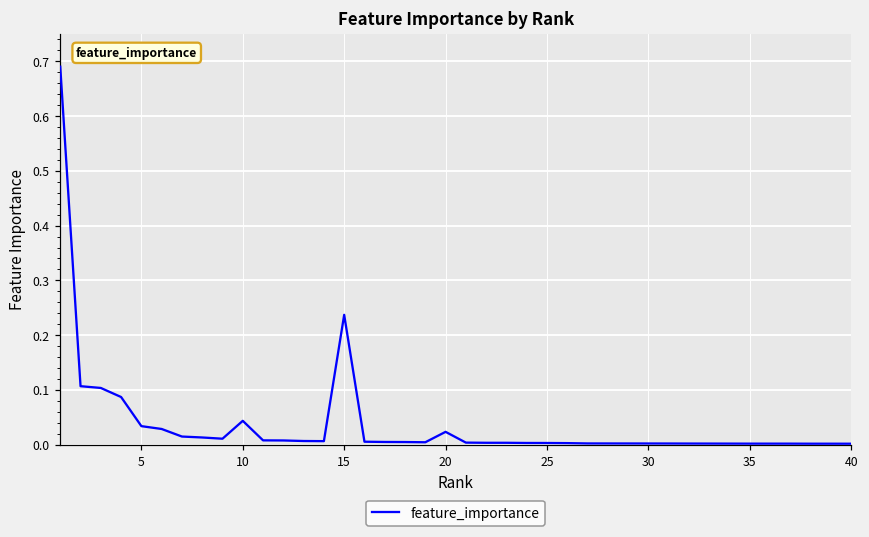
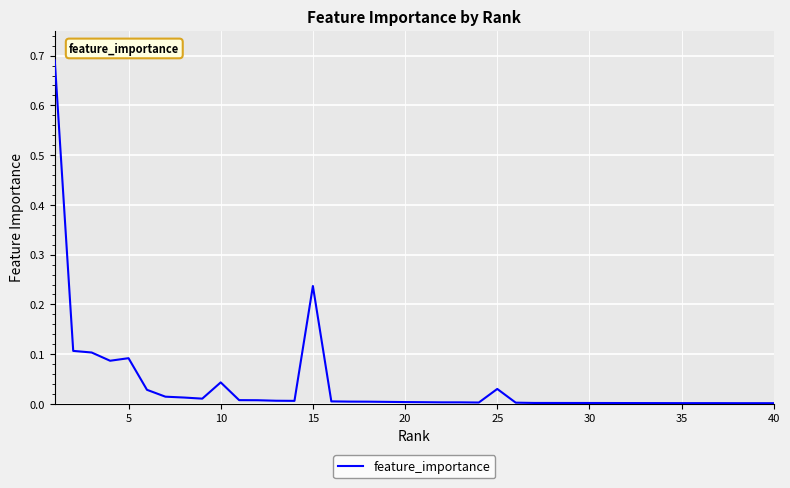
  {
-   "5": 0.03,
+   "5": 0.09,
    "10": 0.04,
    "15": 0.24,
-   "20": 0.02,
-   "25": 0.00,
+   "20": 0.00,
+   "25": 0.03,
    "30": 0.00,
    "35": 0.00,
    "40": 0.00
  }
